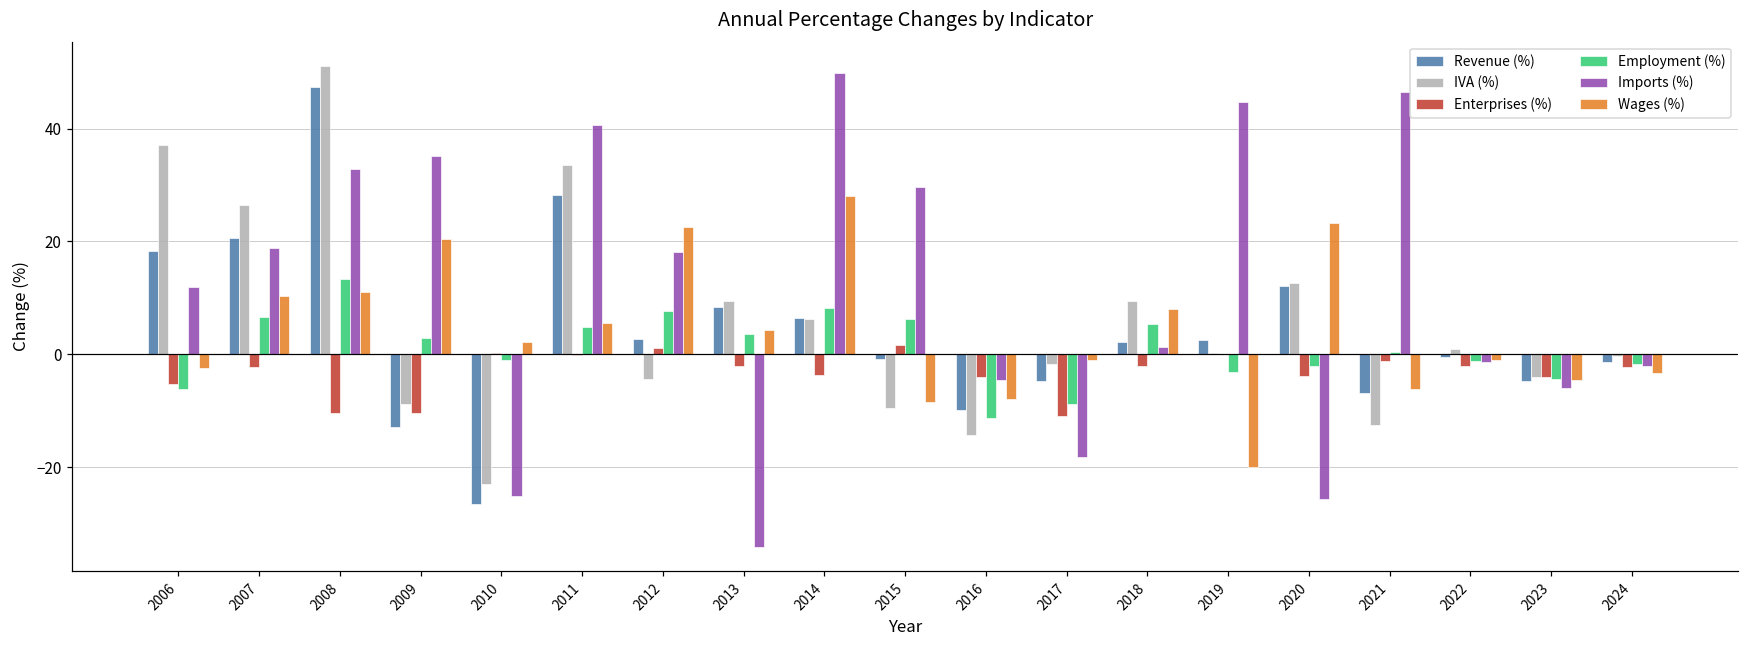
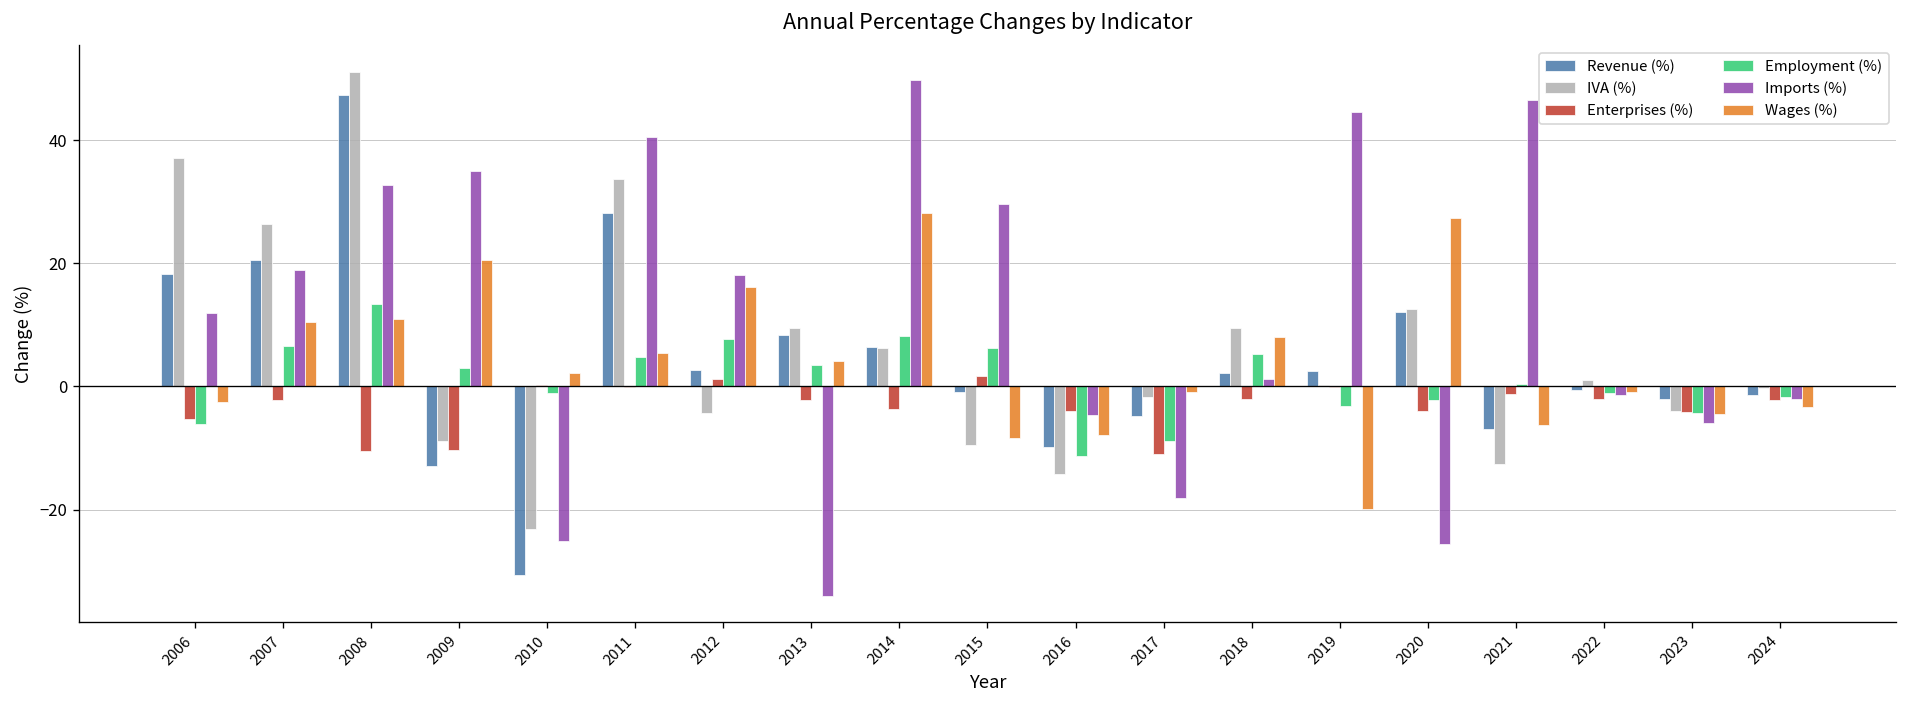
  {
    "Revenue (%)": {
      "2006": 18,
      "2007": 21,
      "2008": 47,
      "2009": -13,
-     "2010": -26,
+     "2010": -31,
      "2011": 28,
      "2012": 3,
      "2013": 8,
      "2014": 6,
      "2015": -1,
      "2016": -10,
      "2017": -5,
      "2018": 2,
      "2019": 2,
      "2020": 12,
      "2021": -7,
      "2022": -1,
-     "2023": -5,
+     "2023": -2,
      "2024": -1
    },
    "IVA (%)": {
      "2006": 37,
      "2007": 26,
      "2008": 51,
      "2009": -9,
      "2010": -23,
      "2011": 34,
      "2012": -4,
      "2013": 9,
      "2014": 6,
      "2015": -9,
      "2016": -14,
      "2017": -2,
      "2018": 9,
      "2020": 13,
      "2021": -13,
      "2022": 1,
      "2023": -4
    },
    "Enterprises (%)": {
      "2006": -5,
      "2007": -2,
      "2008": -10,
      "2009": -10,
      "2012": 1,
      "2013": -2,
      "2014": -4,
      "2015": 2,
      "2016": -4,
      "2017": -11,
      "2018": -2,
      "2020": -4,
      "2021": -1,
      "2022": -2,
      "2023": -4,
      "2024": -2
    },
    "Employment (%)": {
      "2006": -6,
      "2007": 7,
      "2008": 13,
      "2009": 3,
      "2010": -1,
      "2011": 5,
      "2012": 8,
      "2013": 4,
      "2014": 8,
      "2015": 6,
      "2016": -11,
      "2017": -9,
      "2018": 5,
      "2019": -3,
      "2020": -2,
      "2022": -1,
      "2023": -4,
      "2024": -2
    },
    "Imports (%)": {
      "2006": 12,
      "2007": 19,
      "2008": 33,
      "2009": 35,
      "2010": -25,
      "2011": 41,
      "2012": 18,
      "2013": -34,
      "2014": 50,
      "2015": 30,
      "2016": -5,
      "2017": -18,
      "2018": 1,
      "2019": 45,
      "2020": -26,
      "2021": 46,
      "2022": -1,
      "2023": -6,
      "2024": -2
    },
    "Wages (%)": {
      "2006": -2,
      "2007": 10,
      "2008": 11,
      "2009": 21,
      "2010": 2,
      "2011": 5,
-     "2012": 23,
+     "2012": 16,
      "2013": 4,
      "2014": 28,
      "2015": -8,
      "2016": -8,
      "2017": -1,
      "2018": 8,
      "2019": -20,
-     "2020": 23,
+     "2020": 27,
      "2021": -6,
      "2022": -1,
      "2023": -4,
      "2024": -3
    }
  }
